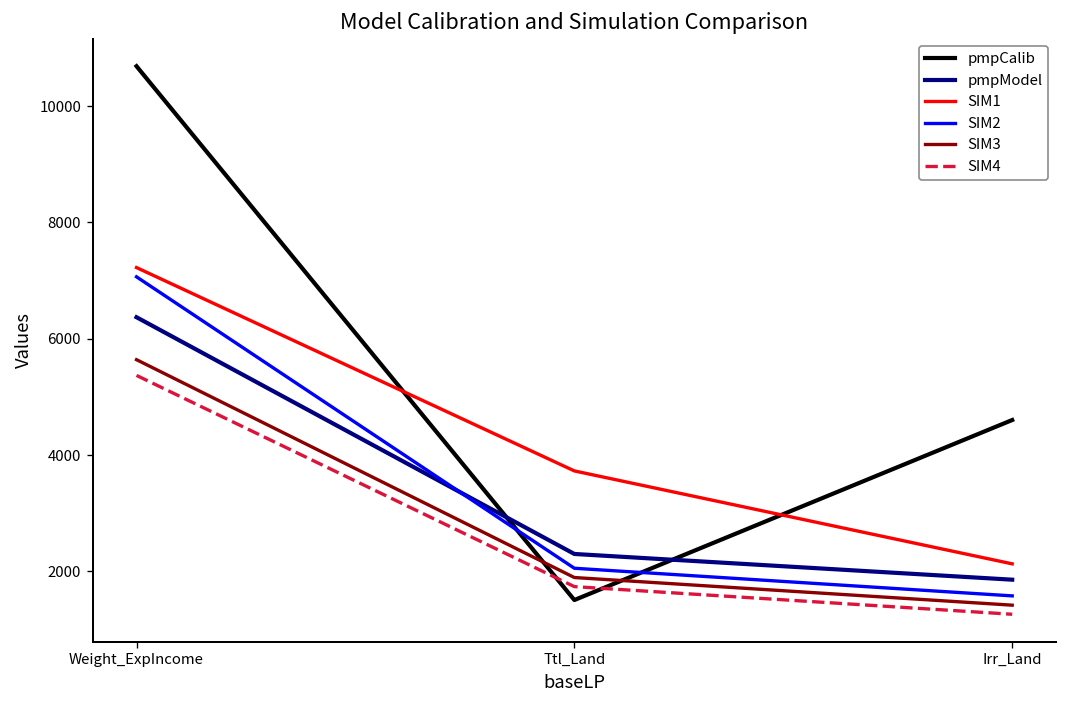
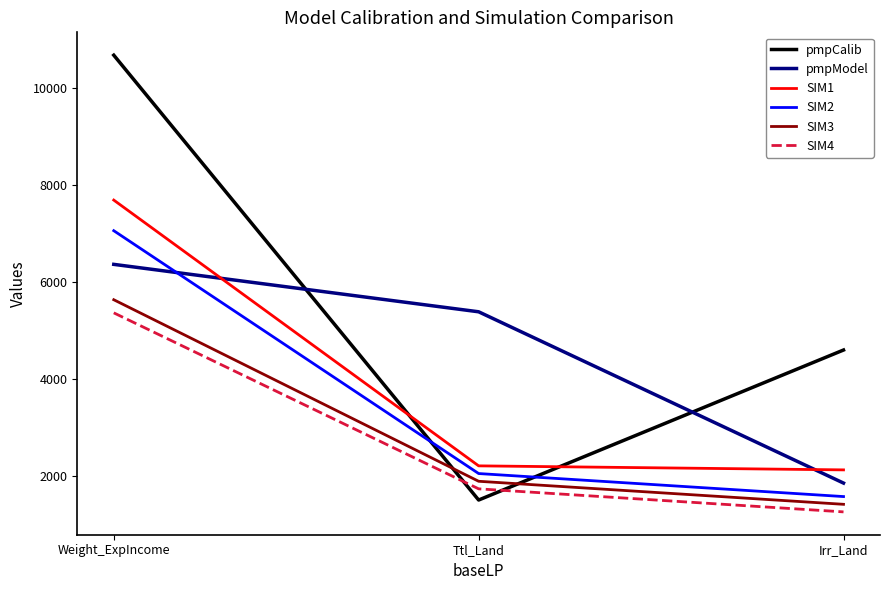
  {
    "pmpCalib": {
      "Weight_ExpIncome": 10700,
      "Ttl_Land": 1500,
      "Irr_Land": 4600
    },
    "pmpModel": {
      "Weight_ExpIncome": 6400,
-     "Ttl_Land": 2300,
+     "Ttl_Land": 5400,
      "Irr_Land": 1900
    },
    "SIM1": {
-     "Weight_ExpIncome": 7200,
-     "Ttl_Land": 3700,
+     "Weight_ExpIncome": 7700,
+     "Ttl_Land": 2200,
      "Irr_Land": 2100
    },
    "SIM2": {
      "Weight_ExpIncome": 7100,
      "Ttl_Land": 2100,
      "Irr_Land": 1600
    },
    "SIM3": {
      "Weight_ExpIncome": 5600,
      "Ttl_Land": 1900,
      "Irr_Land": 1400
    },
    "SIM4": {
      "Weight_ExpIncome": 5400,
      "Ttl_Land": 1700,
      "Irr_Land": 1300
    }
  }
